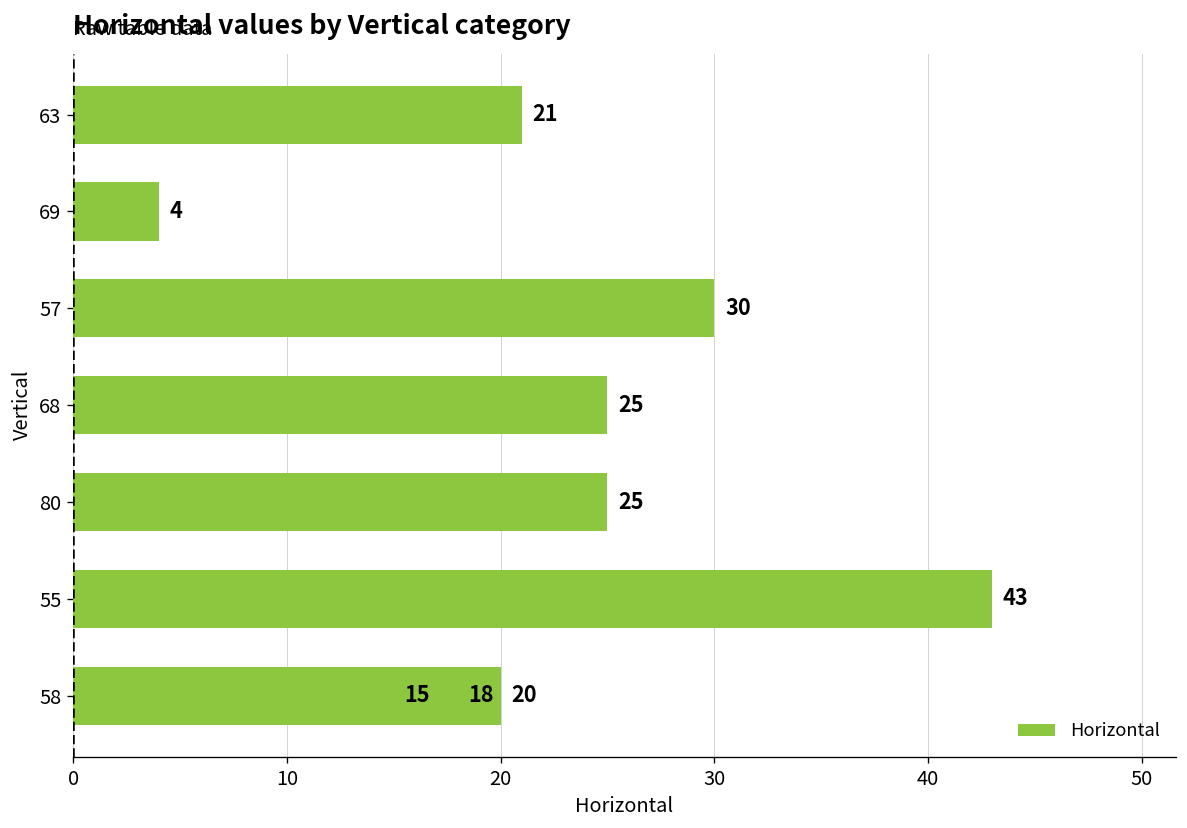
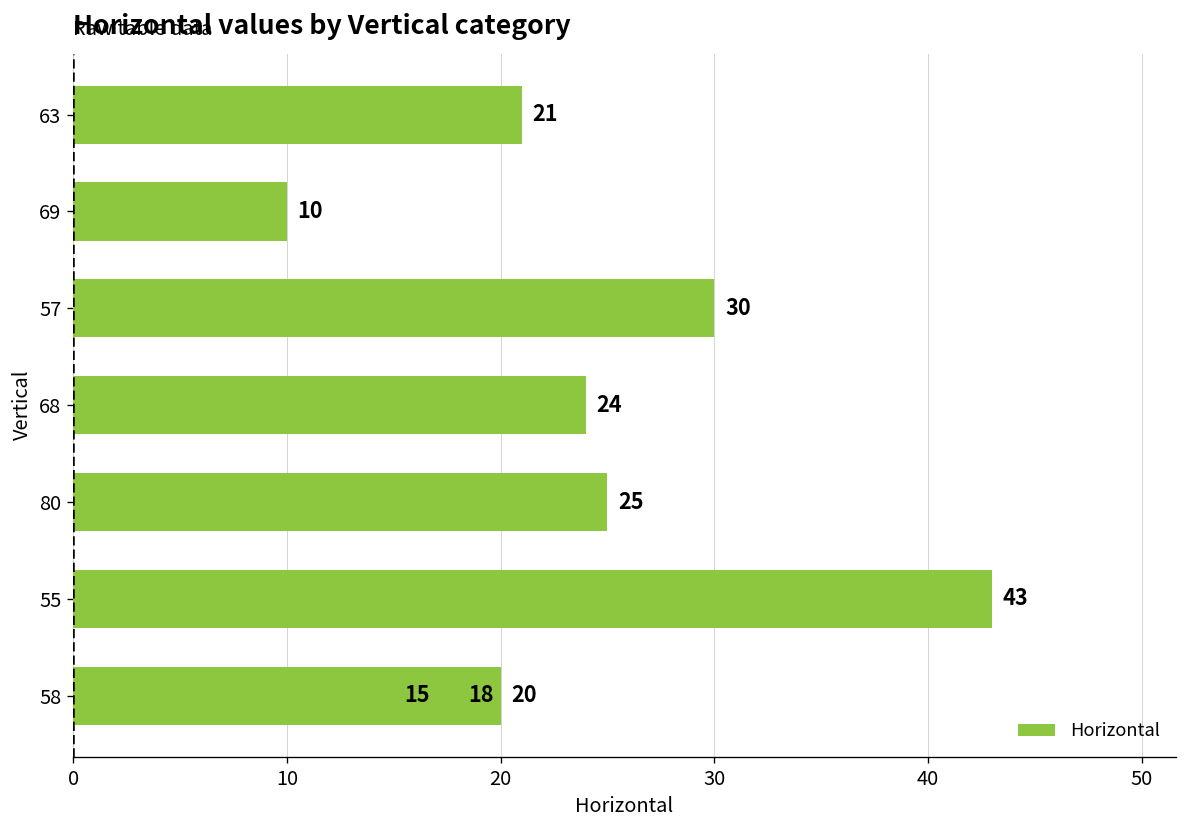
  {
    "63": 21,
-   "69": 4,
+   "69": 10,
    "57": 30,
-   "68": 25,
+   "68": 24,
    "80": 25,
    "55": 43
  }
